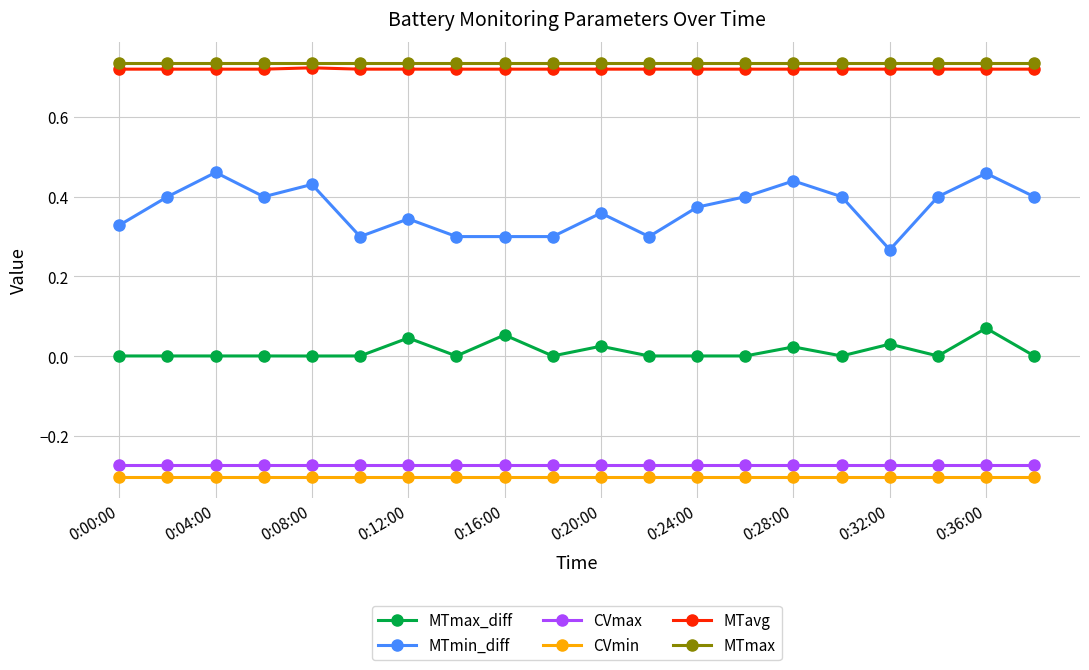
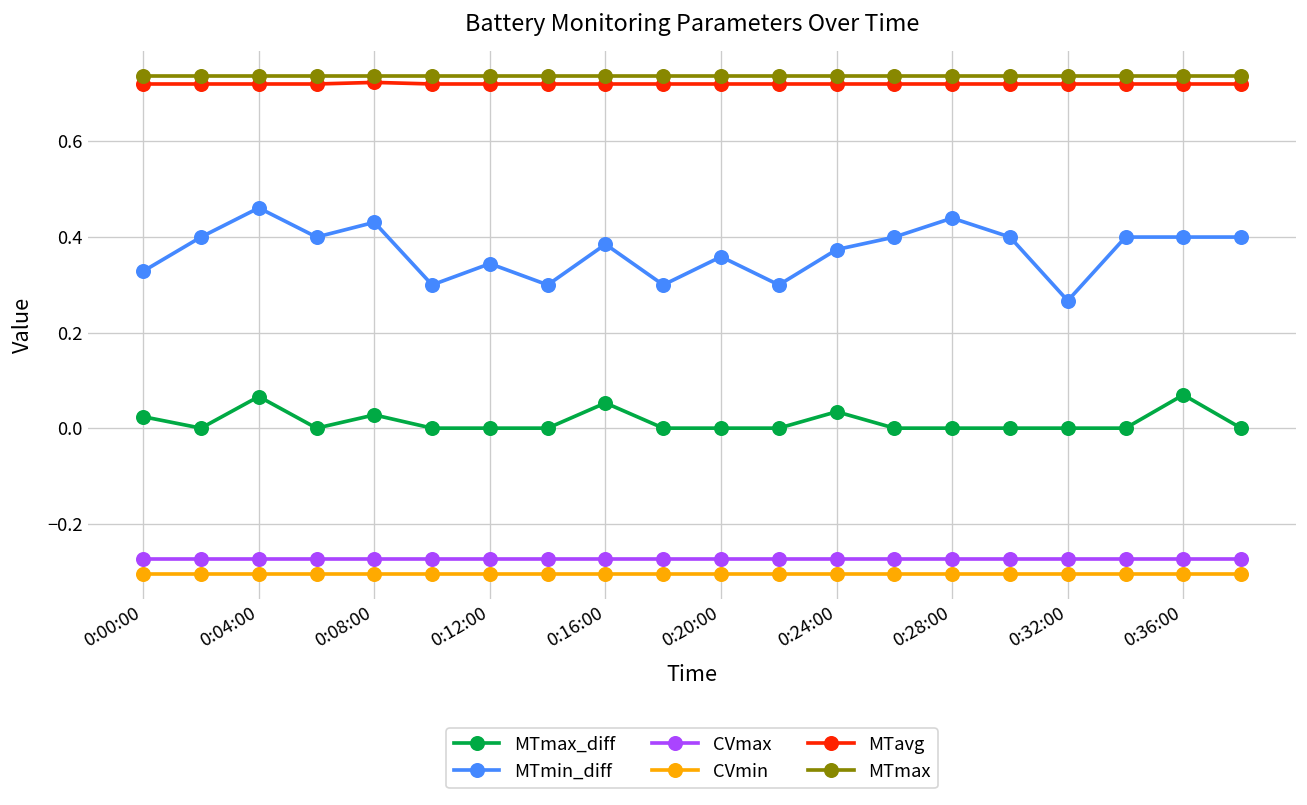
  {
    "MTmax_diff": {
-     "0:00:00": 0.00,
-     "0:04:00": 0.00,
-     "0:08:00": 0.00,
-     "0:12:00": 0.05,
+     "0:00:00": 0.02,
+     "0:04:00": 0.07,
+     "0:08:00": 0.03,
+     "0:12:00": 0.00,
      "0:16:00": 0.05,
-     "0:20:00": 0.02,
-     "0:24:00": 0.00,
-     "0:28:00": 0.02,
-     "0:32:00": 0.03,
+     "0:20:00": 0.00,
+     "0:24:00": 0.03,
+     "0:28:00": 0.00,
+     "0:32:00": 0.00,
      "0:36:00": 0.07
    },
    "MTmin_diff": {
      "0:00:00": 0.33,
      "0:04:00": 0.46,
      "0:08:00": 0.43,
      "0:12:00": 0.34,
-     "0:16:00": 0.30,
+     "0:16:00": 0.38,
      "0:20:00": 0.36,
      "0:24:00": 0.37,
      "0:28:00": 0.44,
      "0:32:00": 0.27,
-     "0:36:00": 0.46
+     "0:36:00": 0.40
    },
    "CVmax": {
      "0:00:00": -0.27,
      "0:04:00": -0.27,
      "0:08:00": -0.27,
      "0:12:00": -0.27,
      "0:16:00": -0.27,
      "0:20:00": -0.27,
      "0:24:00": -0.27,
      "0:28:00": -0.27,
      "0:32:00": -0.27,
      "0:36:00": -0.27
    },
    "CVmin": {
      "0:00:00": -0.30,
      "0:04:00": -0.30,
      "0:08:00": -0.30,
      "0:12:00": -0.30,
      "0:16:00": -0.30,
      "0:20:00": -0.30,
      "0:24:00": -0.30,
      "0:28:00": -0.30,
      "0:32:00": -0.30,
      "0:36:00": -0.30
    },
    "MTavg": {
      "0:00:00": 0.72,
      "0:04:00": 0.72,
      "0:08:00": 0.72,
      "0:12:00": 0.72,
      "0:16:00": 0.72,
      "0:20:00": 0.72,
      "0:24:00": 0.72,
      "0:28:00": 0.72,
      "0:32:00": 0.72,
      "0:36:00": 0.72
    },
    "MTmax": {
      "0:00:00": 0.74,
      "0:04:00": 0.74,
      "0:08:00": 0.74,
      "0:12:00": 0.74,
      "0:16:00": 0.74,
      "0:20:00": 0.74,
      "0:24:00": 0.74,
      "0:28:00": 0.74,
      "0:32:00": 0.74,
      "0:36:00": 0.74
    }
  }
